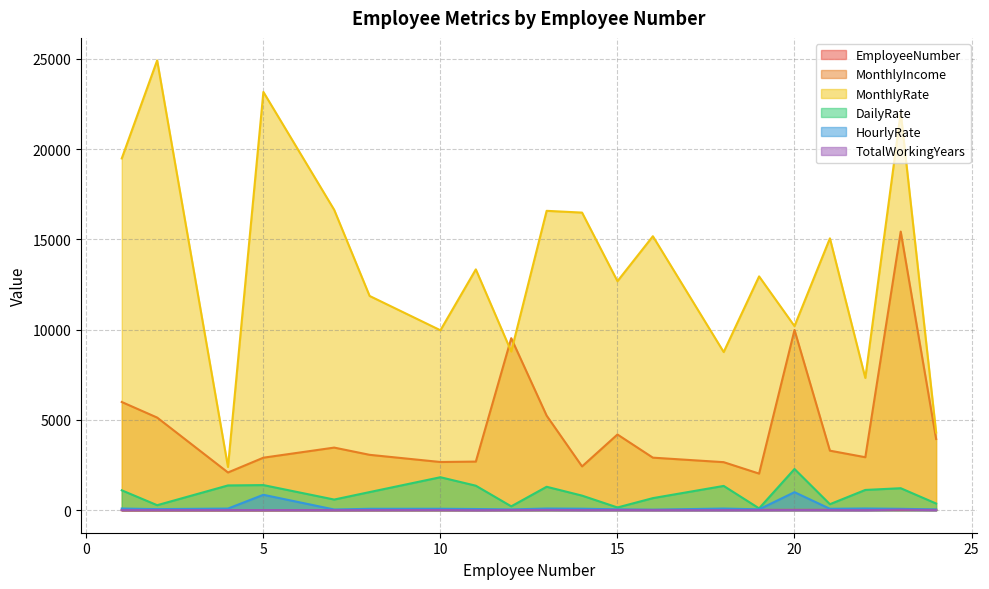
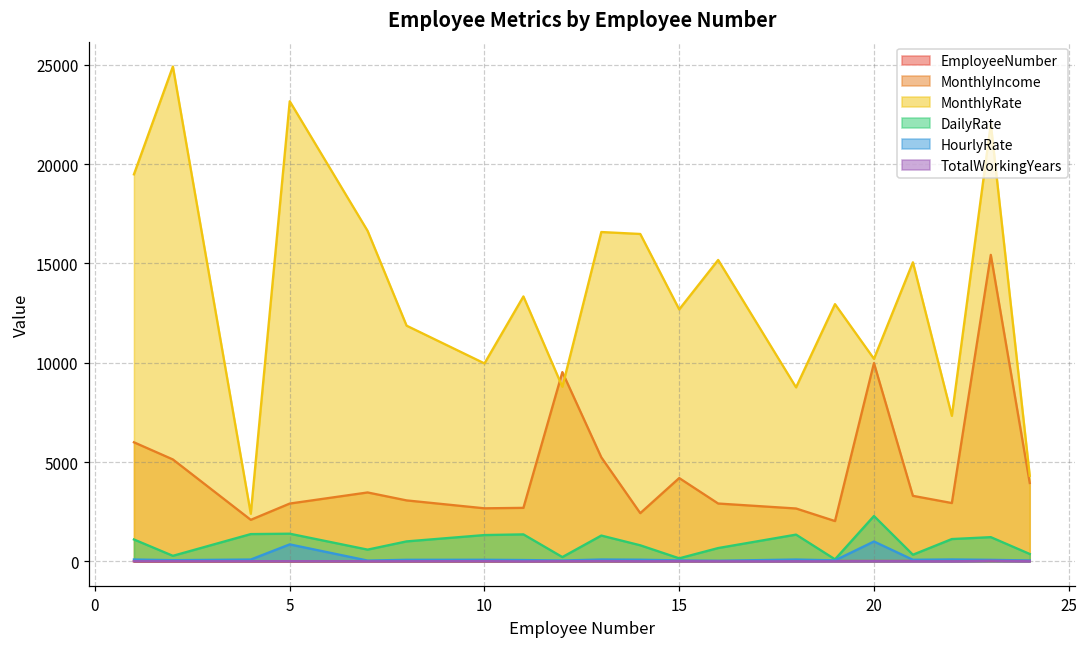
  {
    "TotalWorkingYears": {
      "5": 0,
      "20": 0
    },
    "DailyRate": {
      "5": 1400,
-     "10": 1800,
+     "10": 1300,
      "20": 2300
    },
    "HourlyRate": {
      "5": 900,
      "20": 1000
    }
  }
